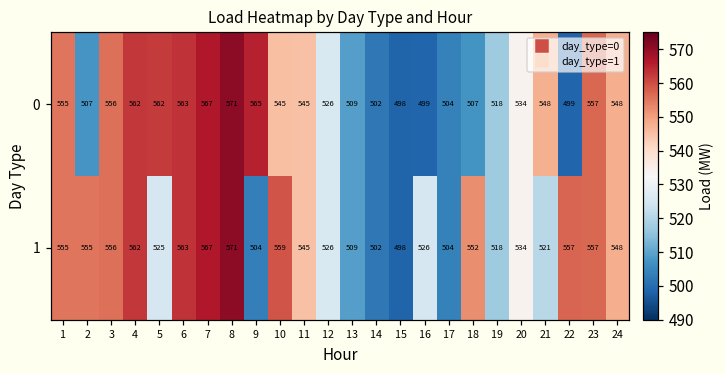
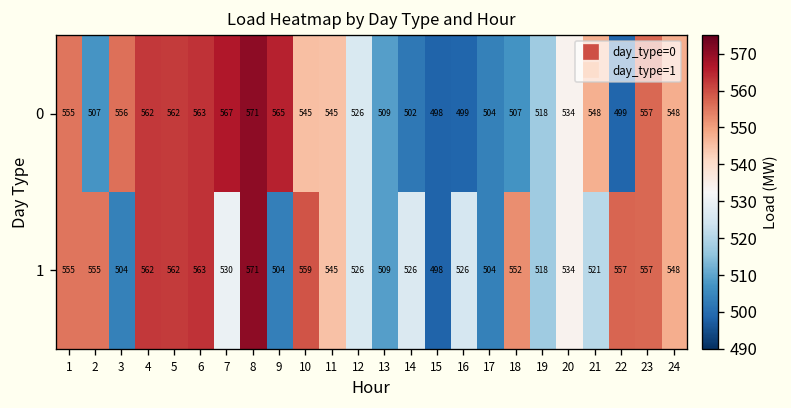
  {
    "0": {
      "1": 555,
      "2": 507,
      "3": 556,
      "4": 562,
      "5": 562,
      "6": 563,
      "7": 567,
      "8": 571,
      "9": 565,
      "10": 545,
      "11": 545,
      "12": 526,
      "13": 509,
      "14": 502,
      "15": 498,
      "16": 499,
      "17": 504,
      "18": 507,
      "19": 518,
      "20": 534,
      "21": 548,
      "22": 499,
      "23": 557,
      "24": 548
    },
    "1": {
      "1": 555,
      "2": 555,
-     "3": 556,
+     "3": 504,
      "4": 562,
-     "5": 525,
+     "5": 562,
      "6": 563,
-     "7": 567,
+     "7": 530,
      "8": 571,
      "9": 504,
      "10": 559,
      "11": 545,
      "12": 526,
      "13": 509,
-     "14": 502,
+     "14": 526,
      "15": 498,
      "16": 526,
      "17": 504,
      "18": 552,
      "19": 518,
      "20": 534,
      "21": 521,
      "22": 557,
      "23": 557,
      "24": 548
    }
  }
